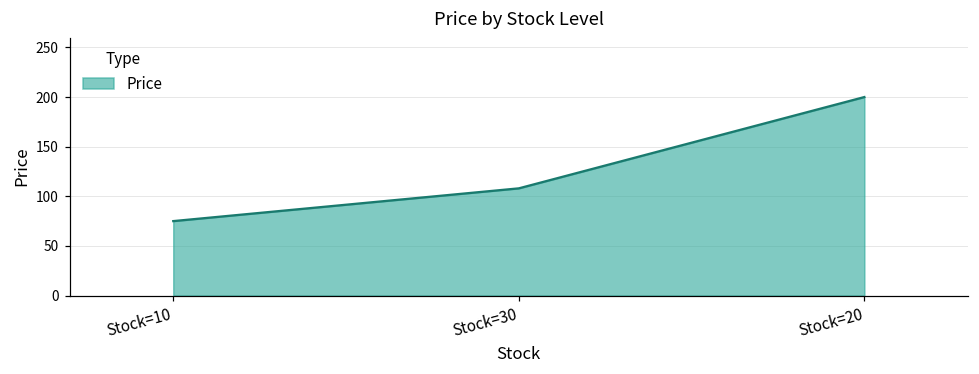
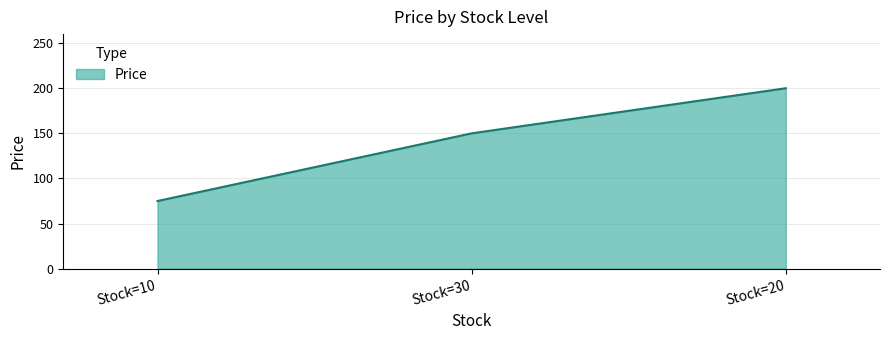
  {
    "Stock=10": 80,
-   "Stock=30": 110,
+   "Stock=30": 150,
    "Stock=20": 200
  }
